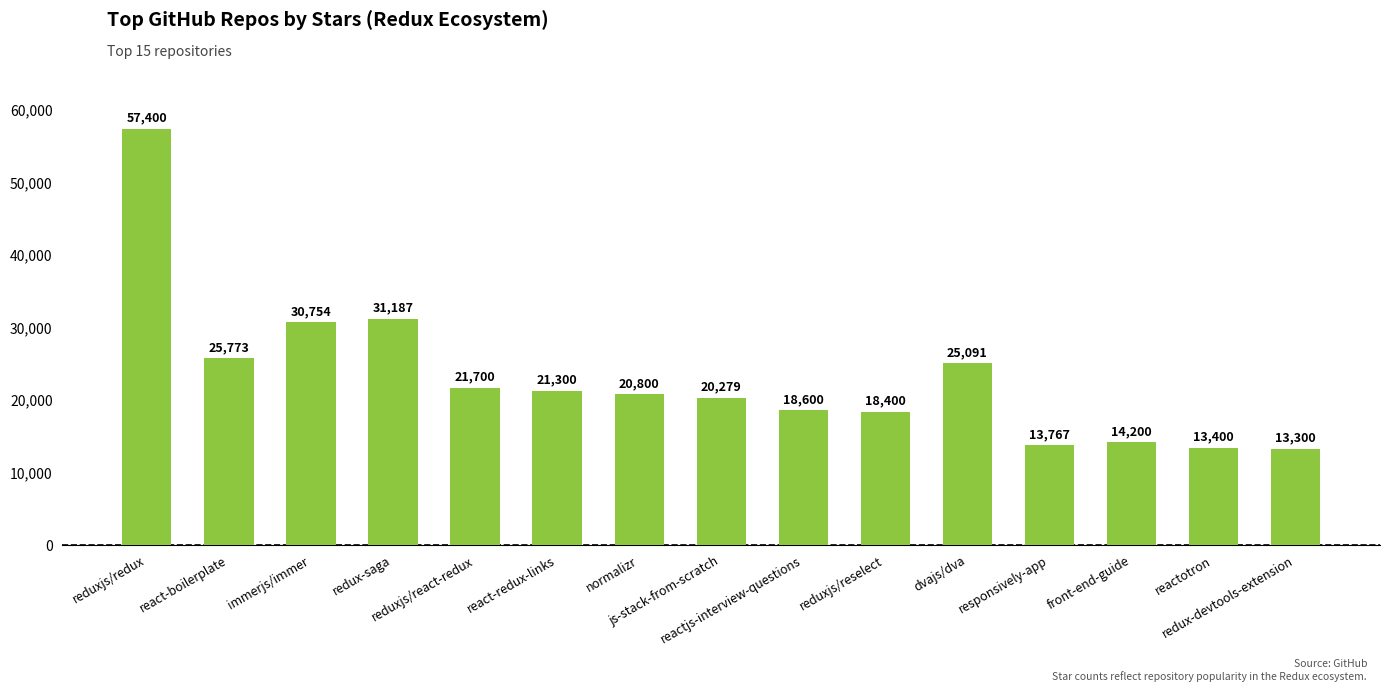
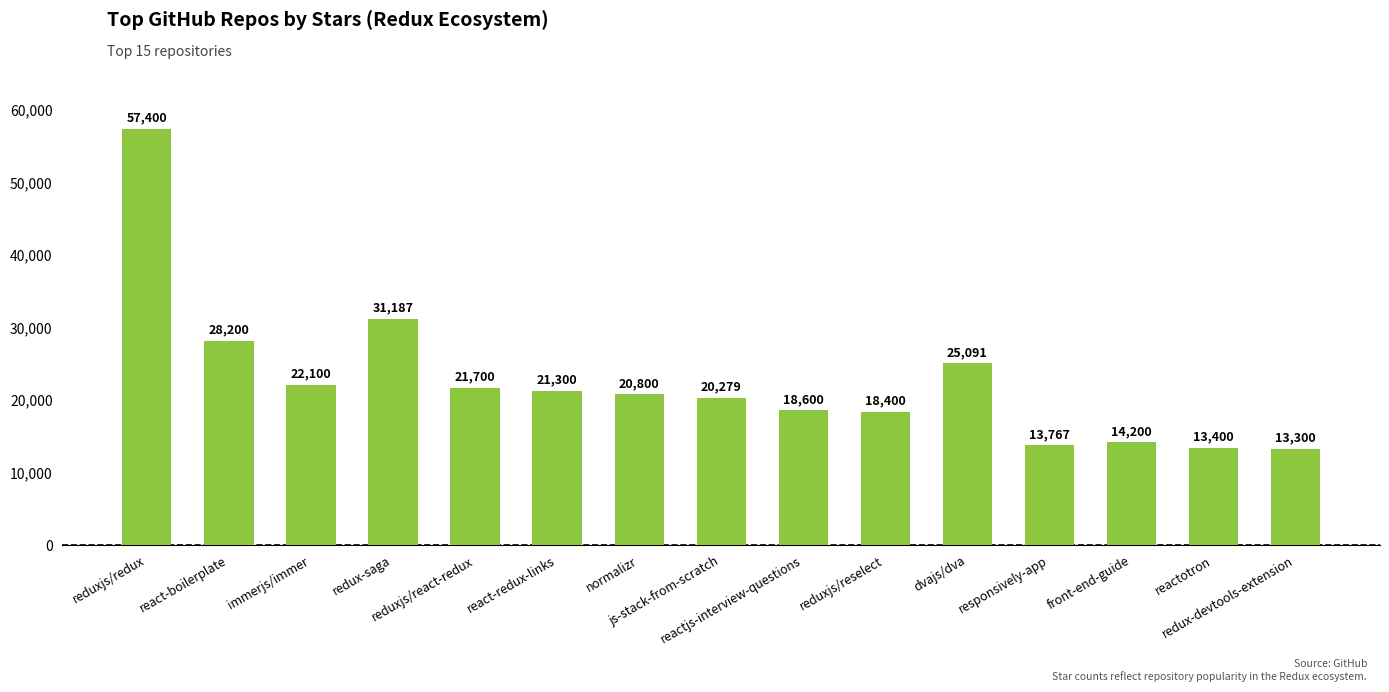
  {
    "reduxjs/redux": "57,400",
-   "react-boilerplate": "25,773",
-   "immerjs/immer": "30,754",
+   "react-boilerplate": "28,200",
+   "immerjs/immer": "22,100",
    "redux-saga": "31,187",
    "reduxjs/react-redux": "21,700",
    "react-redux-links": "21,300",
    "normalizr": "20,800",
    "js-stack-from-scratch": "20,279",
    "reactjs-interview-questions": "18,600",
    "reduxjs/reselect": "18,400",
    "dvajs/dva": "25,091",
    "responsively-app": "13,767",
    "front-end-guide": "14,200",
    "reactotron": "13,400",
    "redux-devtools-extension": "13,300"
  }
